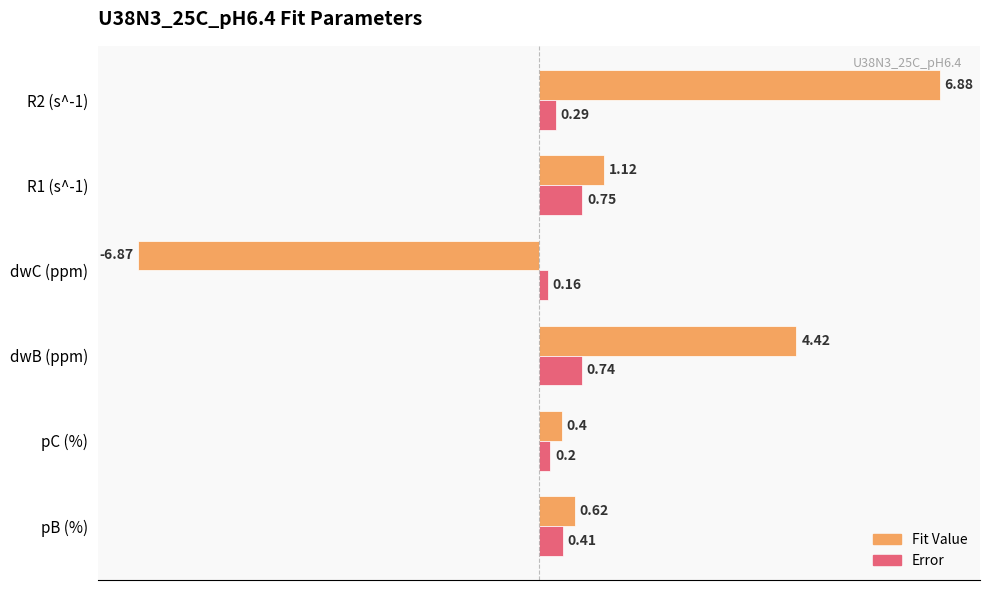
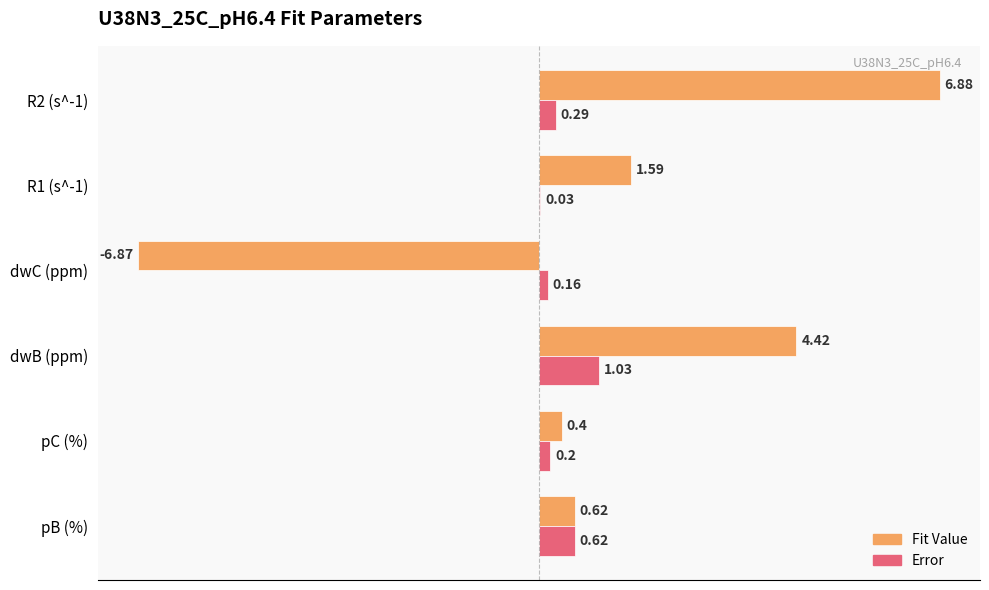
  {
    "Fit Value": {
      "R2 (s^-1)": 6.88,
-     "R1 (s^-1)": 1.12,
+     "R1 (s^-1)": 1.59,
      "dwC (ppm)": -6.87,
      "dwB (ppm)": 4.42,
      "pC (%)": 0.4,
      "pB (%)": 0.62
    },
    "Error": {
      "R2 (s^-1)": 0.29,
-     "R1 (s^-1)": 0.75,
+     "R1 (s^-1)": 0.03,
      "dwC (ppm)": 0.16,
-     "dwB (ppm)": 0.74,
+     "dwB (ppm)": 1.03,
      "pC (%)": 0.2,
-     "pB (%)": 0.41
+     "pB (%)": 0.62
    }
  }
